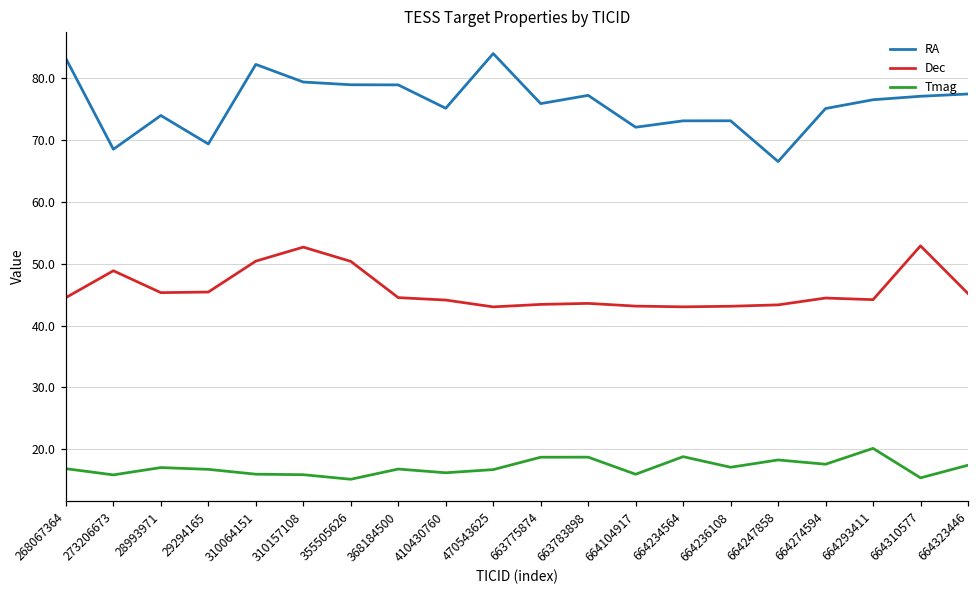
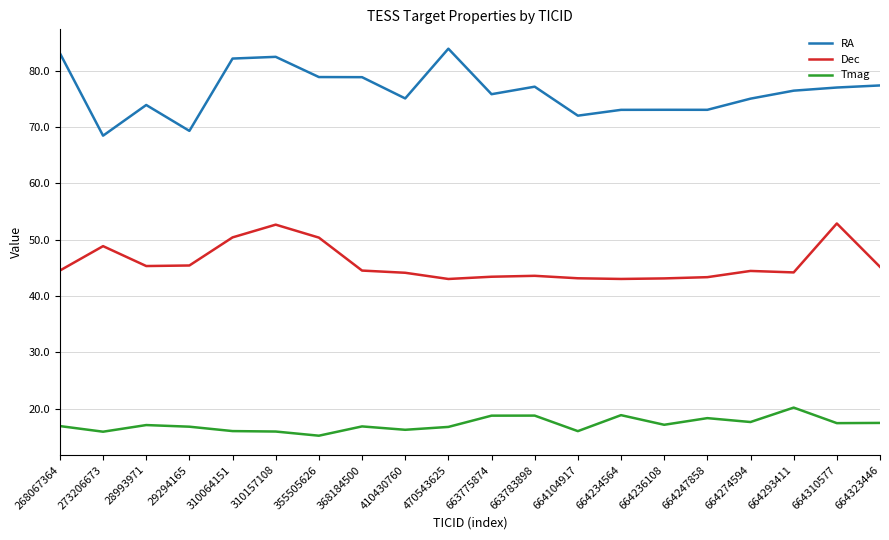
  {
    "RA": {
      "268067364": 83,
      "273206673": 68,
      "28993971": 74,
      "29294165": 69,
      "310064151": 82,
-     "310157108": 79,
+     "310157108": 82,
      "355505626": 79,
      "368184500": 79,
      "410430760": 75,
      "470543625": 84,
      "663775874": 76,
      "663783898": 77,
      "664104917": 72,
      "664234564": 73,
      "664236108": 73,
-     "664247858": 66,
+     "664247858": 73,
      "664274594": 75,
      "664293411": 76,
      "664310577": 77,
      "664323446": 77
    },
    "Dec": {
      "268067364": 45,
      "273206673": 49,
      "28993971": 45,
      "29294165": 45,
      "310064151": 50,
      "310157108": 53,
      "355505626": 50,
      "368184500": 45,
      "410430760": 44,
      "470543625": 43,
      "663775874": 43,
      "663783898": 44,
      "664104917": 43,
      "664234564": 43,
      "664236108": 43,
      "664247858": 43,
      "664274594": 44,
      "664293411": 44,
      "664310577": 53,
      "664323446": 45
    },
    "Tmag": {
      "268067364": 17,
      "273206673": 16,
      "28993971": 17,
      "29294165": 17,
      "310064151": 16,
      "310157108": 16,
      "355505626": 15,
      "368184500": 17,
      "410430760": 16,
      "470543625": 17,
      "663775874": 19,
      "663783898": 19,
      "664104917": 16,
      "664234564": 19,
      "664236108": 17,
      "664247858": 18,
      "664274594": 18,
      "664293411": 20,
-     "664310577": 15,
+     "664310577": 17,
      "664323446": 17
    }
  }
